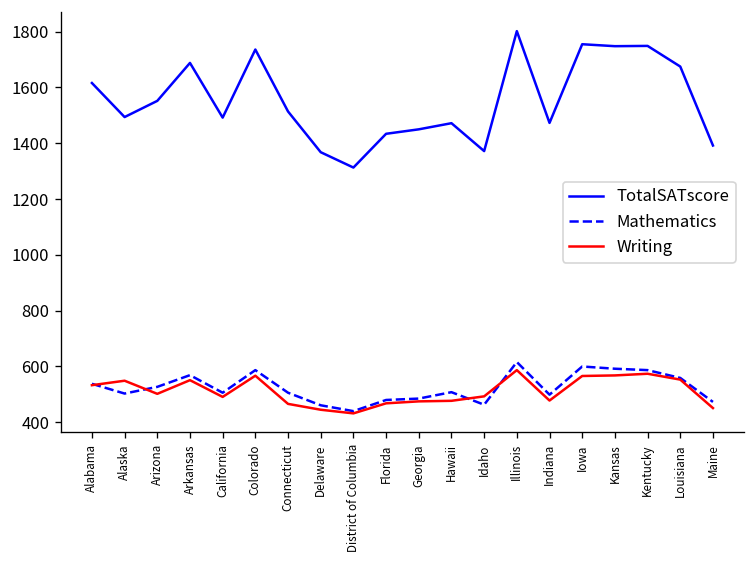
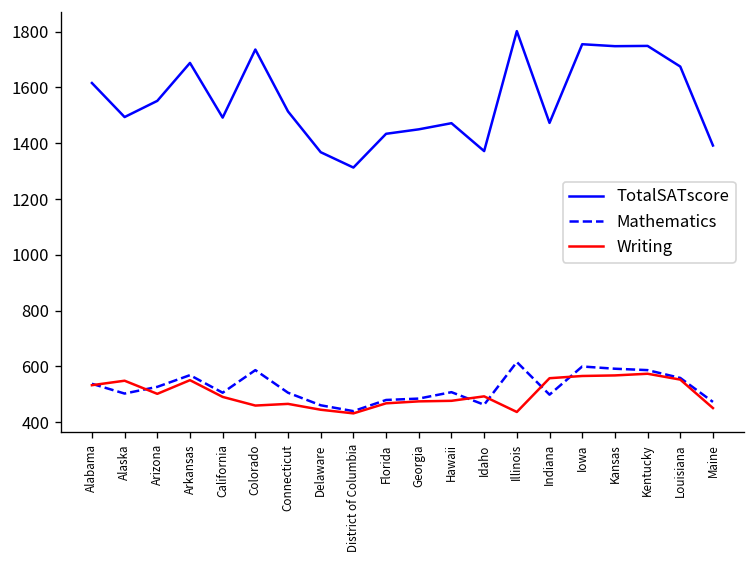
  {
    "Writing": {
      "Alaska": 550,
      "Arizona": 500,
      "Arkansas": 550,
      "California": 490,
-     "Colorado": 570,
+     "Colorado": 460,
      "Connecticut": 470,
      "Delaware": 450,
      "Florida": 470,
      "Hawaii": 480,
      "Idaho": 490,
-     "Illinois": 590,
-     "Indiana": 480,
+     "Illinois": 440,
+     "Indiana": 560,
      "Iowa": 570,
      "Kansas": 570,
      "Kentucky": 570,
      "Maine": 450
    }
  }
